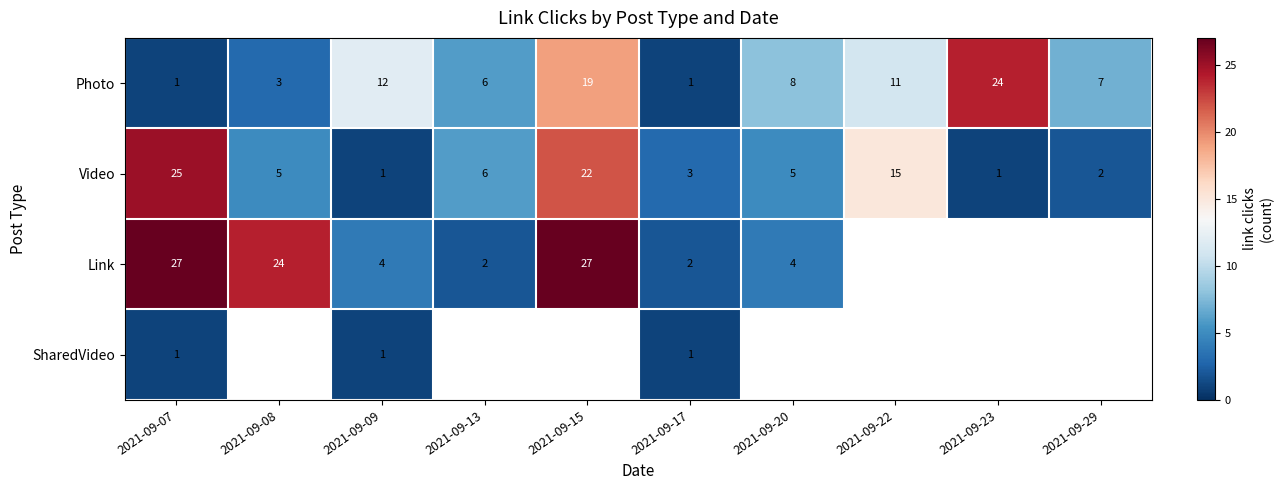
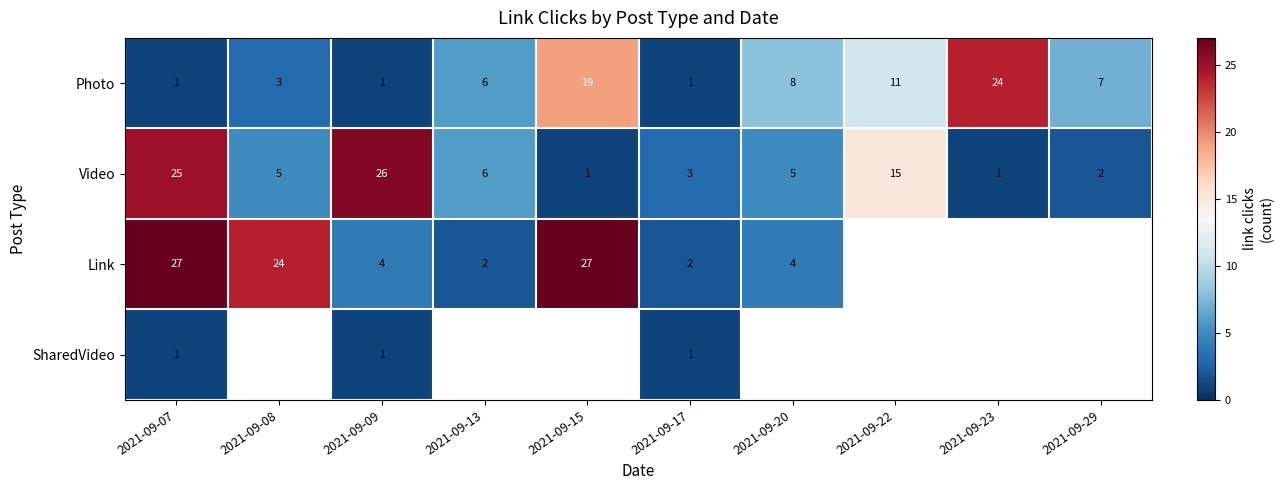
  {
    "Photo": {
      "2021-09-07": 1,
      "2021-09-08": 3,
-     "2021-09-09": 12,
+     "2021-09-09": 1,
      "2021-09-13": 6,
      "2021-09-15": 19,
      "2021-09-17": 1,
      "2021-09-20": 8,
      "2021-09-22": 11,
      "2021-09-23": 24,
      "2021-09-29": 7
    },
    "Video": {
      "2021-09-07": 25,
      "2021-09-08": 5,
-     "2021-09-09": 1,
+     "2021-09-09": 26,
      "2021-09-13": 6,
-     "2021-09-15": 22,
+     "2021-09-15": 1,
      "2021-09-17": 3,
      "2021-09-20": 5,
      "2021-09-22": 15,
      "2021-09-23": 1,
      "2021-09-29": 2
    },
    "Link": {
      "2021-09-07": 27,
      "2021-09-08": 24,
      "2021-09-09": 4,
      "2021-09-13": 2,
      "2021-09-15": 27,
      "2021-09-17": 2,
      "2021-09-20": 4
    },
    "SharedVideo": {
      "2021-09-07": 1,
      "2021-09-09": 1,
      "2021-09-17": 1
    }
  }
